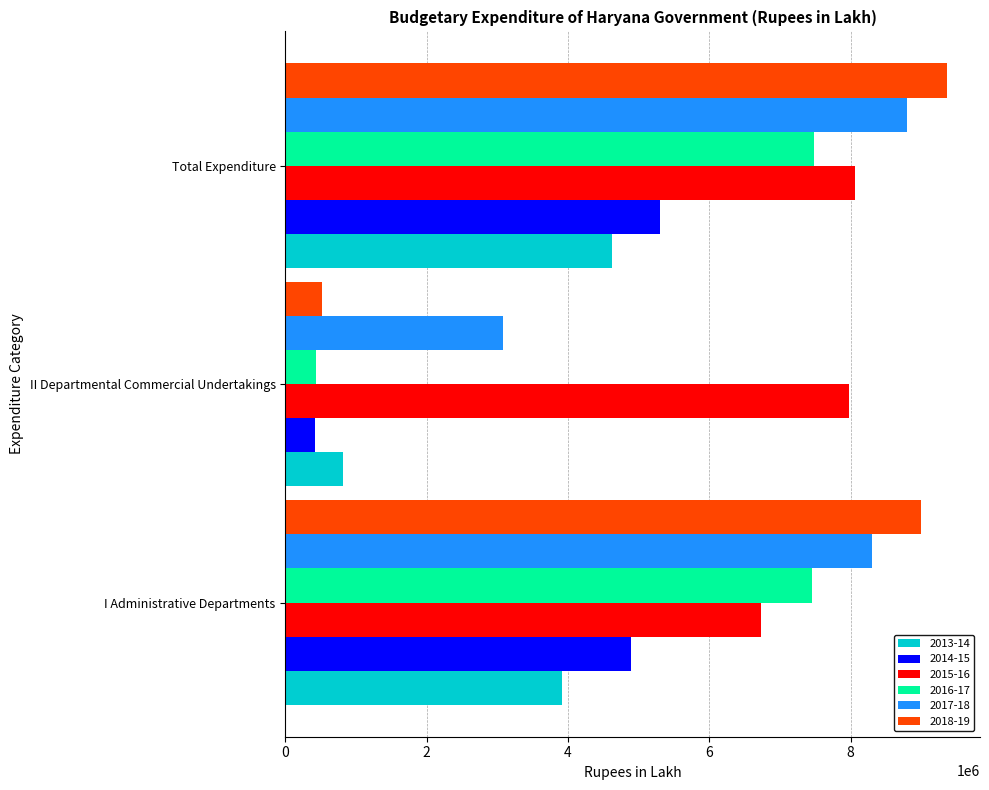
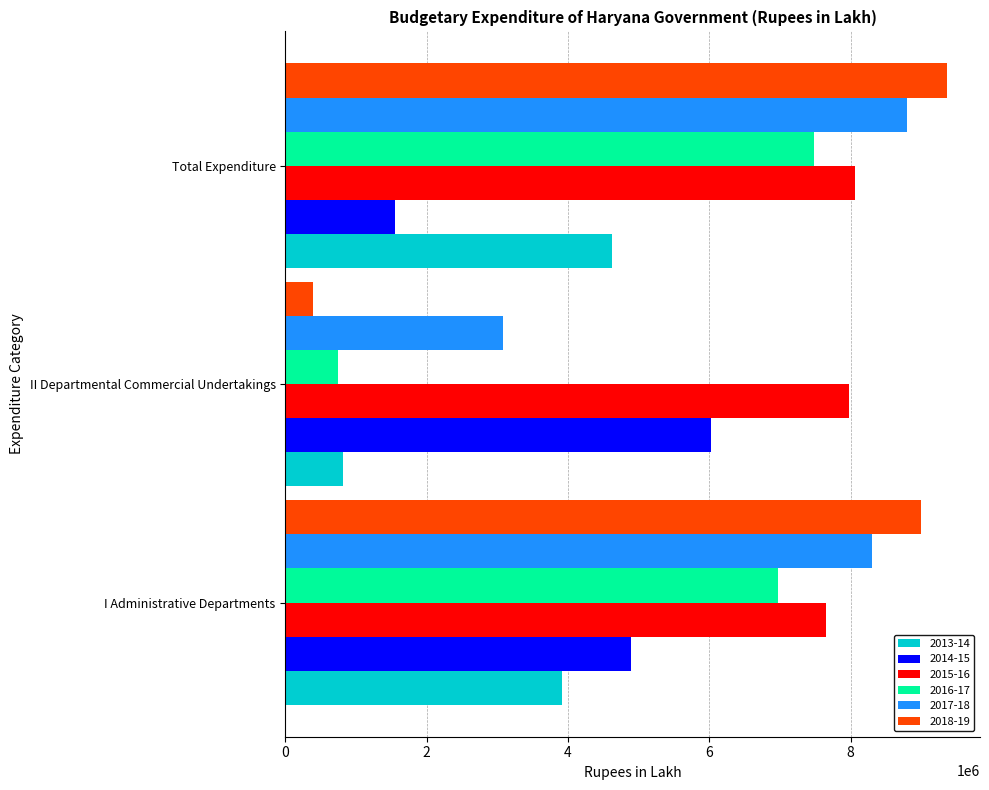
  {
    "2013-14": {
      "Total Expenditure": 4600000,
      "II Departmental Commercial Undertakings": 800000,
      "I Administrative Departments": 3900000
    },
    "2014-15": {
-     "Total Expenditure": 5300000,
-     "II Departmental Commercial Undertakings": 400000,
+     "Total Expenditure": 1600000,
+     "II Departmental Commercial Undertakings": 6000000,
      "I Administrative Departments": 4900000
    },
    "2015-16": {
      "Total Expenditure": 8100000,
      "II Departmental Commercial Undertakings": 8000000,
-     "I Administrative Departments": 6700000
+     "I Administrative Departments": 7600000
    },
    "2016-17": {
      "Total Expenditure": 7500000,
-     "II Departmental Commercial Undertakings": 400000,
-     "I Administrative Departments": 7500000
+     "II Departmental Commercial Undertakings": 800000,
+     "I Administrative Departments": 7000000
    },
    "2017-18": {
      "Total Expenditure": 8800000,
      "II Departmental Commercial Undertakings": 3100000,
      "I Administrative Departments": 8300000
    },
    "2018-19": {
      "Total Expenditure": 9400000,
-     "II Departmental Commercial Undertakings": 500000,
+     "II Departmental Commercial Undertakings": 400000,
      "I Administrative Departments": 9000000
    }
  }
